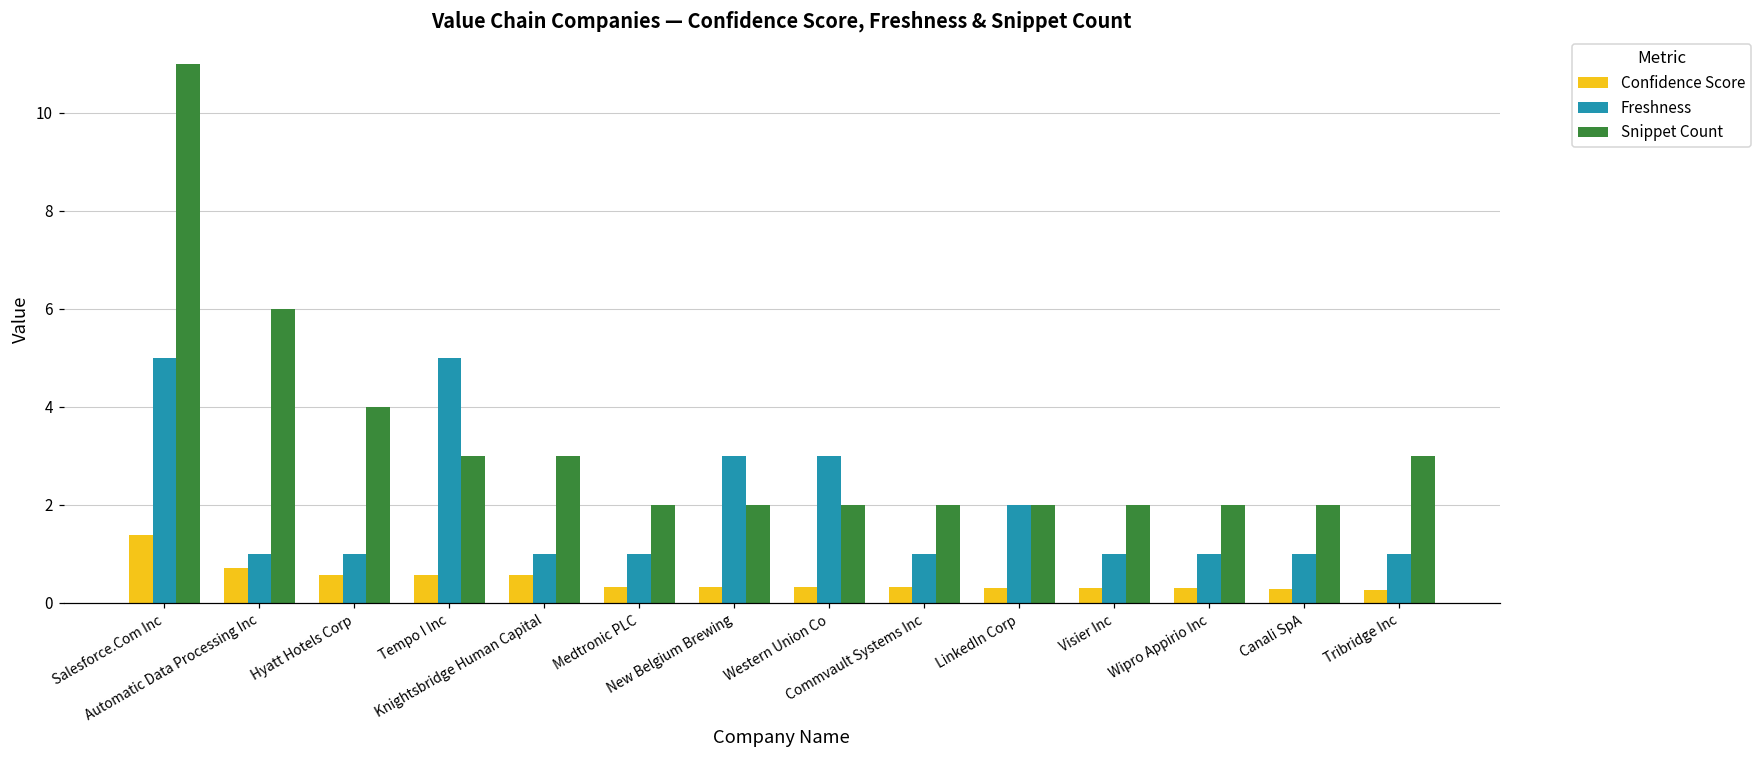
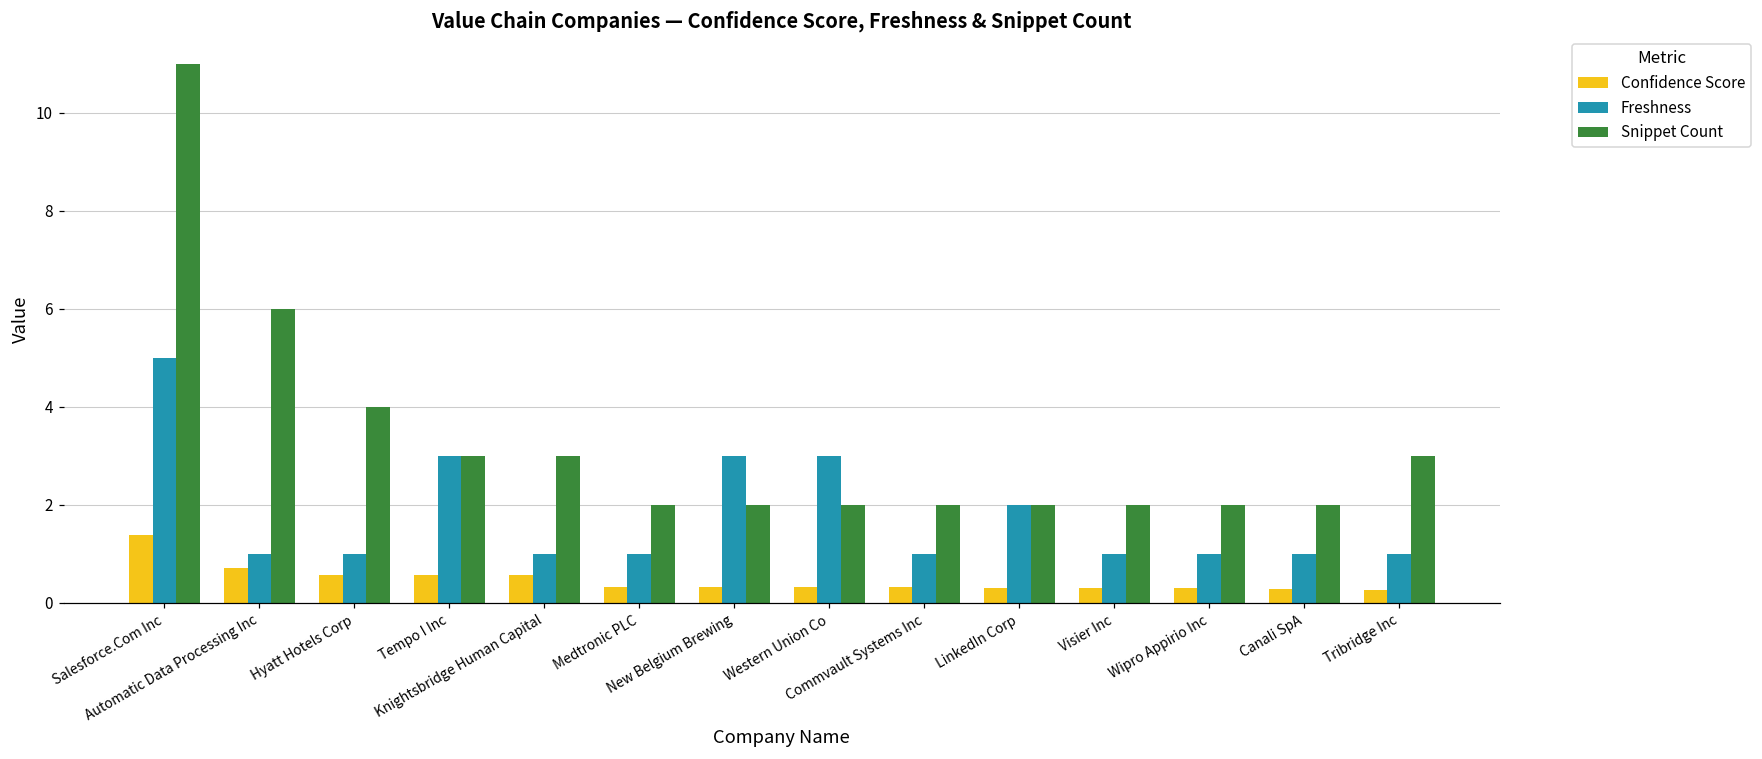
  {
    "Confidence Score": {
      "Salesforce.Com Inc": 1.4,
      "Automatic Data Processing Inc": 0.7,
      "Hyatt Hotels Corp": 0.6,
      "Tempo I Inc": 0.6,
      "Knightsbridge Human Capital": 0.6,
      "Medtronic PLC": 0.3,
      "New Belgium Brewing": 0.3,
      "Western Union Co": 0.3,
      "Commvault Systems Inc": 0.3,
      "LinkedIn Corp": 0.3,
      "Visier Inc": 0.3,
      "Wipro Appirio Inc": 0.3,
      "Canali SpA": 0.3,
      "Tribridge Inc": 0.3
    },
    "Freshness": {
      "Salesforce.Com Inc": 5,
      "Automatic Data Processing Inc": 1,
      "Hyatt Hotels Corp": 1,
-     "Tempo I Inc": 5,
+     "Tempo I Inc": 3,
      "Knightsbridge Human Capital": 1,
      "Medtronic PLC": 1,
      "New Belgium Brewing": 3,
      "Western Union Co": 3,
      "Commvault Systems Inc": 1,
      "LinkedIn Corp": 2,
      "Visier Inc": 1,
      "Wipro Appirio Inc": 1,
      "Canali SpA": 1,
      "Tribridge Inc": 1
    },
    "Snippet Count": {
      "Salesforce.Com Inc": 11,
      "Automatic Data Processing Inc": 6,
      "Hyatt Hotels Corp": 4,
      "Tempo I Inc": 3,
      "Knightsbridge Human Capital": 3,
      "Medtronic PLC": 2,
      "New Belgium Brewing": 2,
      "Western Union Co": 2,
      "Commvault Systems Inc": 2,
      "LinkedIn Corp": 2,
      "Visier Inc": 2,
      "Wipro Appirio Inc": 2,
      "Canali SpA": 2,
      "Tribridge Inc": 3
    }
  }
